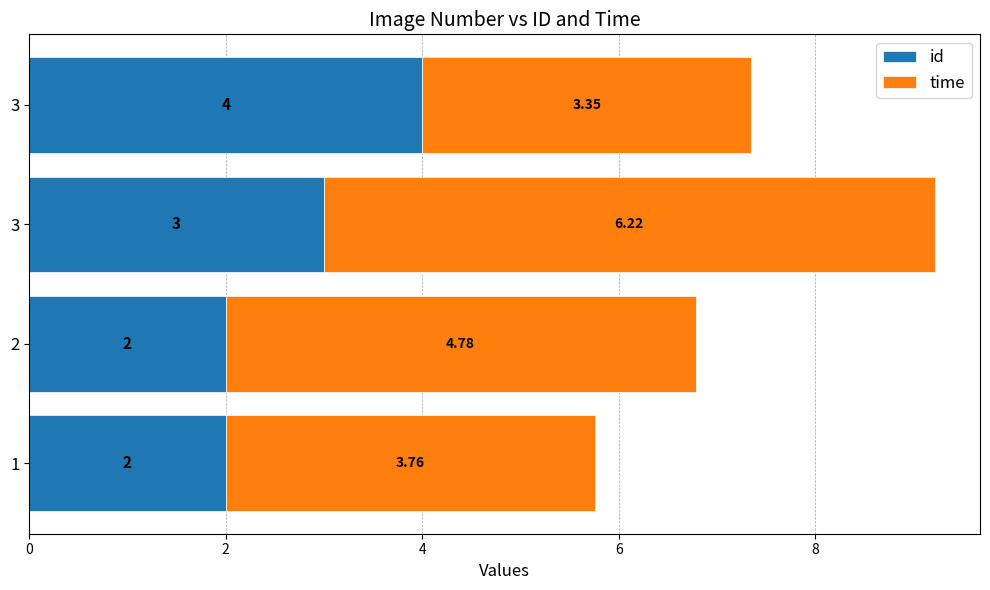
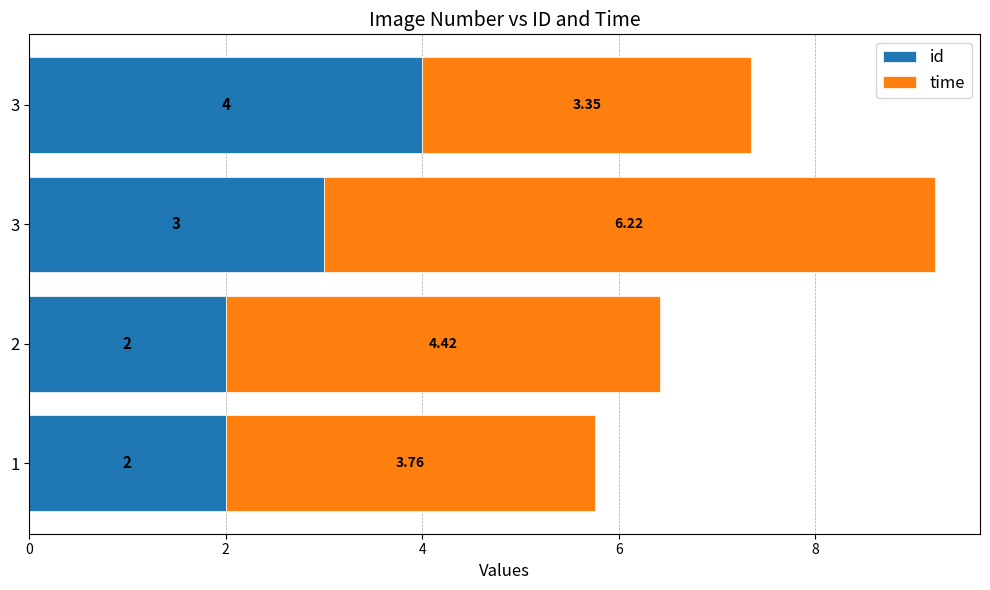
  {
    "id": {
      "2": 2,
      "1": 2
    },
    "time": {
-     "2": 4.78,
+     "2": 4.42,
      "1": 3.76
    }
  }
